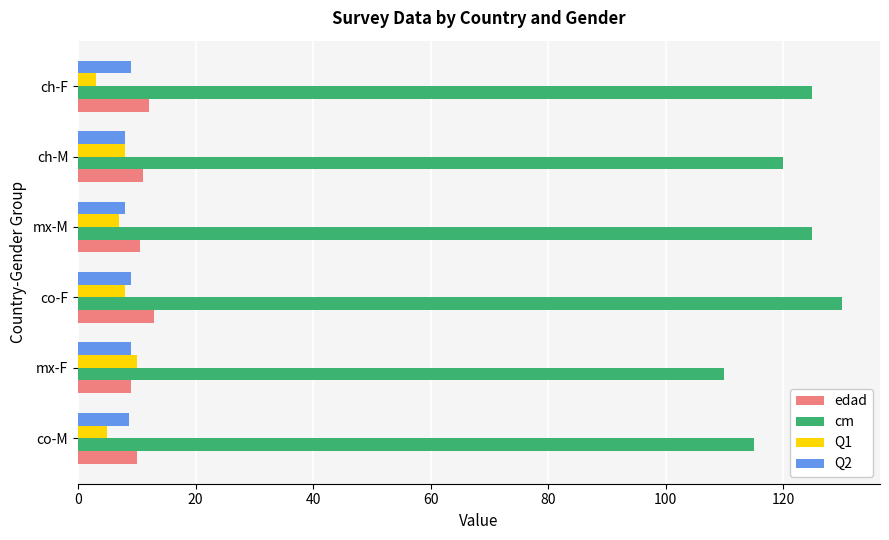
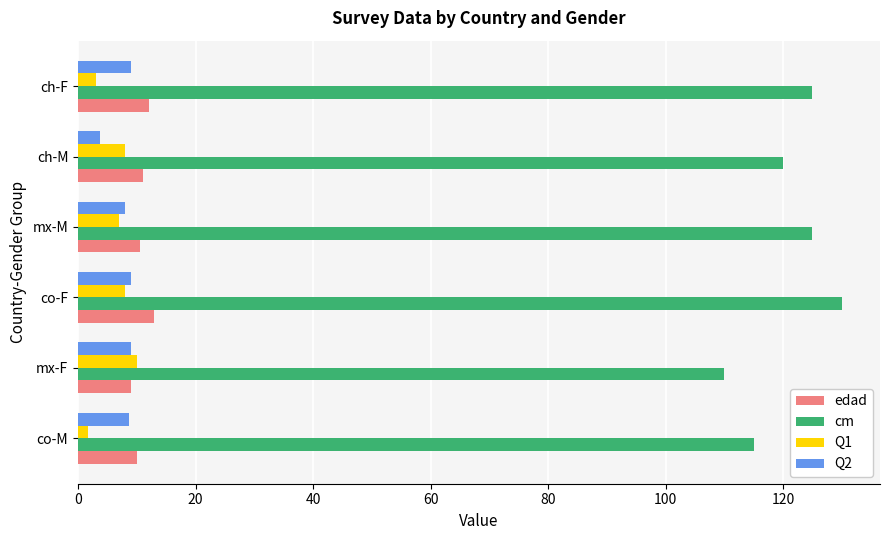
  {
    "edad": {
      "ch-F": 12,
      "ch-M": 11,
      "mx-M": 11,
      "co-F": 13,
      "mx-F": 9,
      "co-M": 10
    },
    "cm": {
      "ch-F": 125,
      "ch-M": 120,
      "mx-M": 125,
      "co-F": 130,
      "mx-F": 110,
      "co-M": 115
    },
    "Q1": {
      "ch-F": 3,
      "ch-M": 8,
      "mx-M": 7,
      "co-F": 8,
      "mx-F": 10,
-     "co-M": 5
+     "co-M": 2
    },
    "Q2": {
      "ch-F": 9,
-     "ch-M": 8,
+     "ch-M": 4,
      "mx-M": 8,
      "co-F": 9,
      "mx-F": 9,
      "co-M": 9
    }
  }
